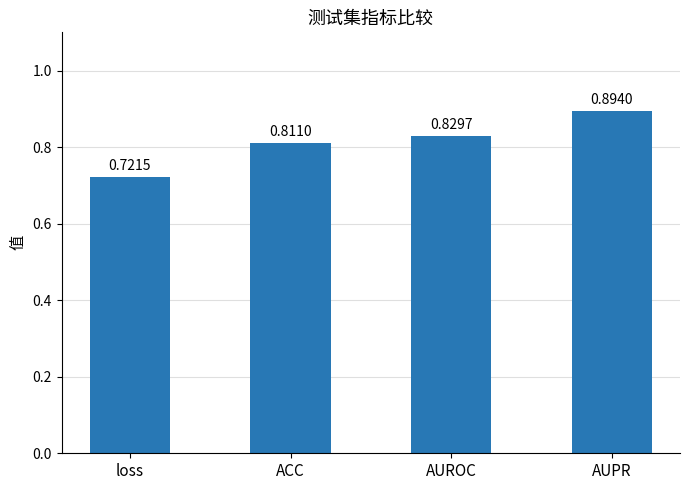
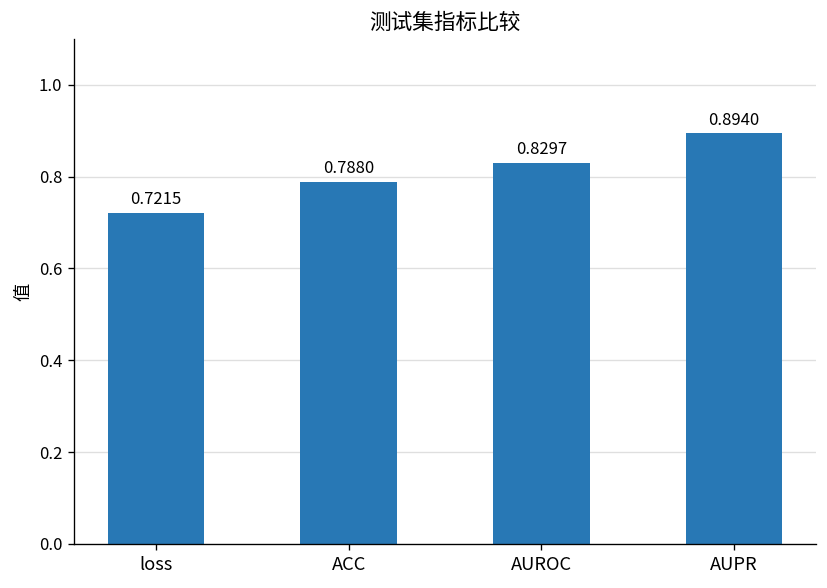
  {
    "loss": 0.7215,
-   "ACC": 0.8110,
+   "ACC": 0.7880,
    "AUROC": 0.8297,
    "AUPR": 0.8940
  }
